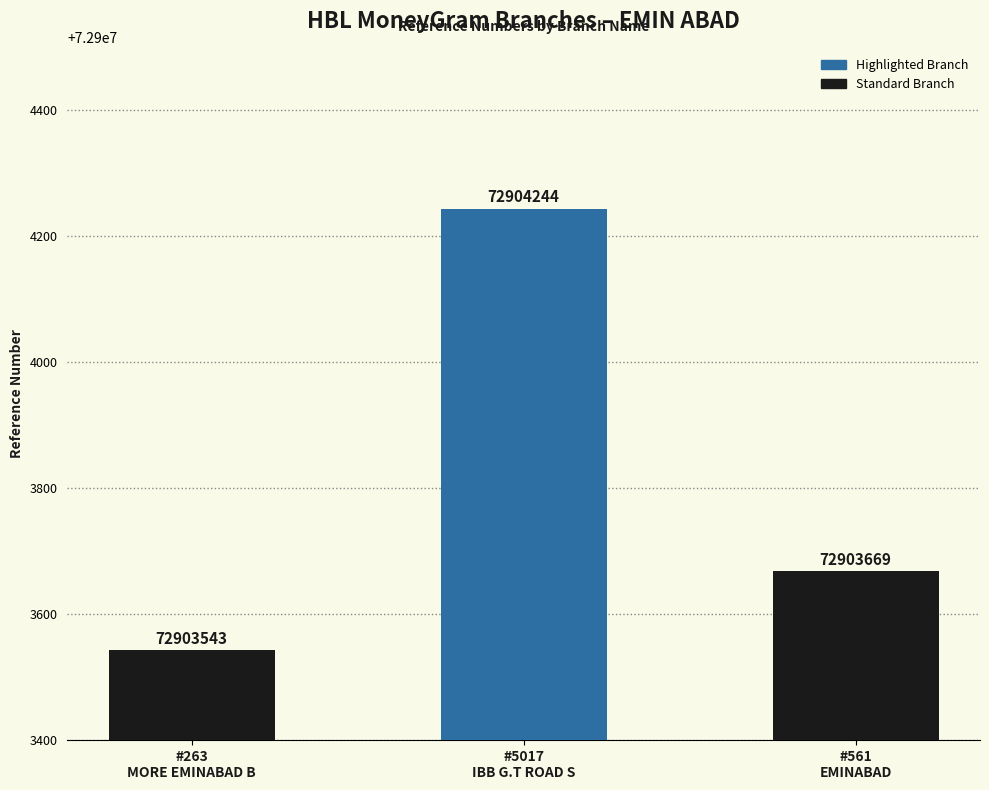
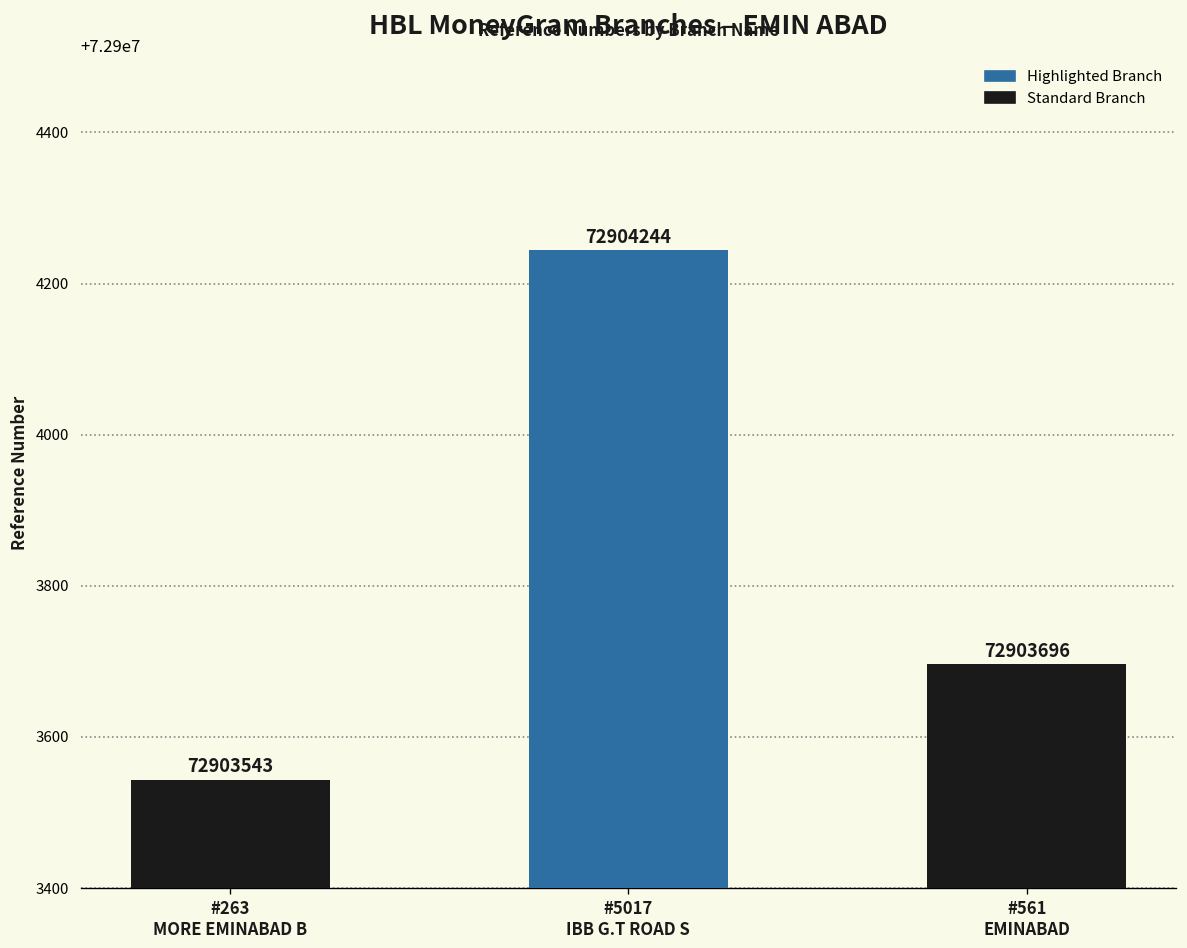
  {
    "#263 MORE EMINABAD B": 72903543,
    "#5017 IBB G.T ROAD S": 72904244,
-   "#561 EMINABAD": 72903669
+   "#561 EMINABAD": 72903696
  }
